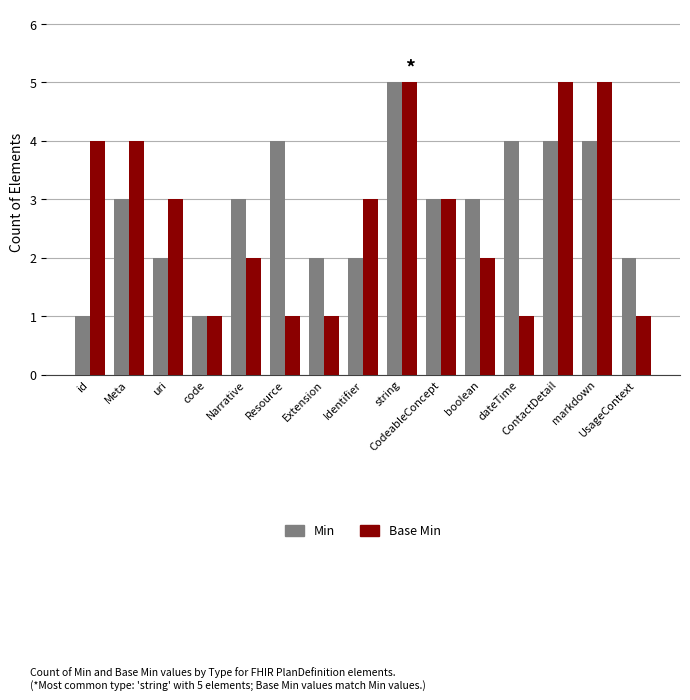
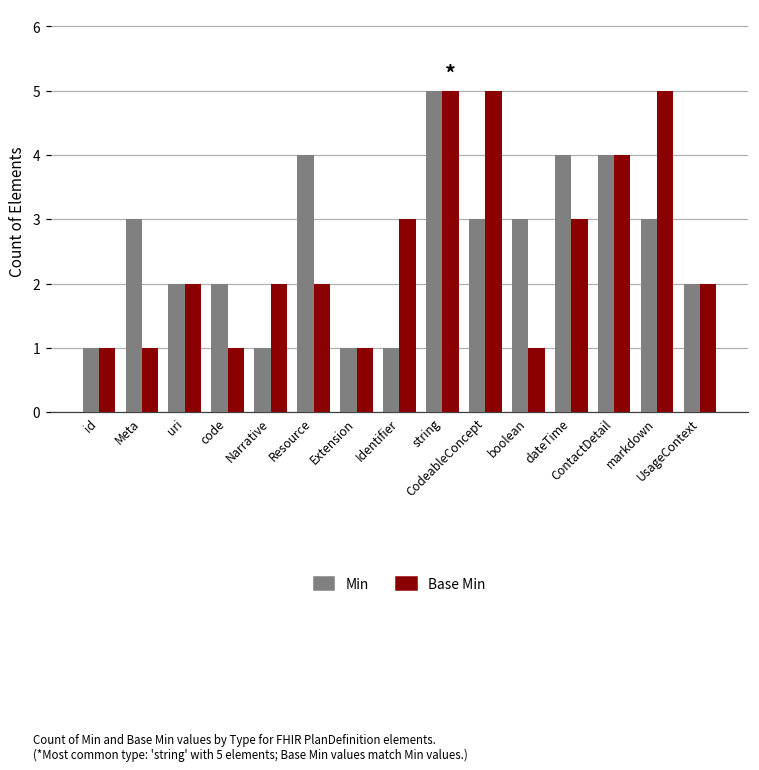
  {
    "Min": {
      "id": 1,
      "Meta": 3,
      "uri": 2,
-     "code": 1,
-     "Narrative": 3,
+     "code": 2,
+     "Narrative": 1,
      "Resource": 4,
-     "Extension": 2,
-     "Identifier": 2,
+     "Extension": 1,
+     "Identifier": 1,
      "string": 5,
      "CodeableConcept": 3,
      "boolean": 3,
      "dateTime": 4,
      "ContactDetail": 4,
-     "markdown": 4,
+     "markdown": 3,
      "UsageContext": 2
    },
    "Base Min": {
-     "id": 4,
-     "Meta": 4,
-     "uri": 3,
+     "id": 1,
+     "Meta": 1,
+     "uri": 2,
      "code": 1,
      "Narrative": 2,
-     "Resource": 1,
+     "Resource": 2,
      "Extension": 1,
      "Identifier": 3,
      "string": 5,
-     "CodeableConcept": 3,
-     "boolean": 2,
-     "dateTime": 1,
-     "ContactDetail": 5,
+     "CodeableConcept": 5,
+     "boolean": 1,
+     "dateTime": 3,
+     "ContactDetail": 4,
      "markdown": 5,
-     "UsageContext": 1
+     "UsageContext": 2
    }
  }
